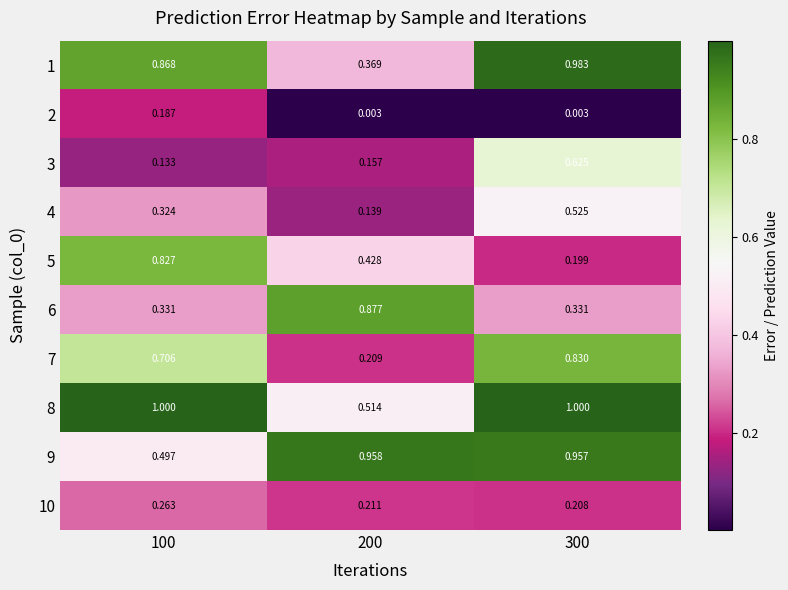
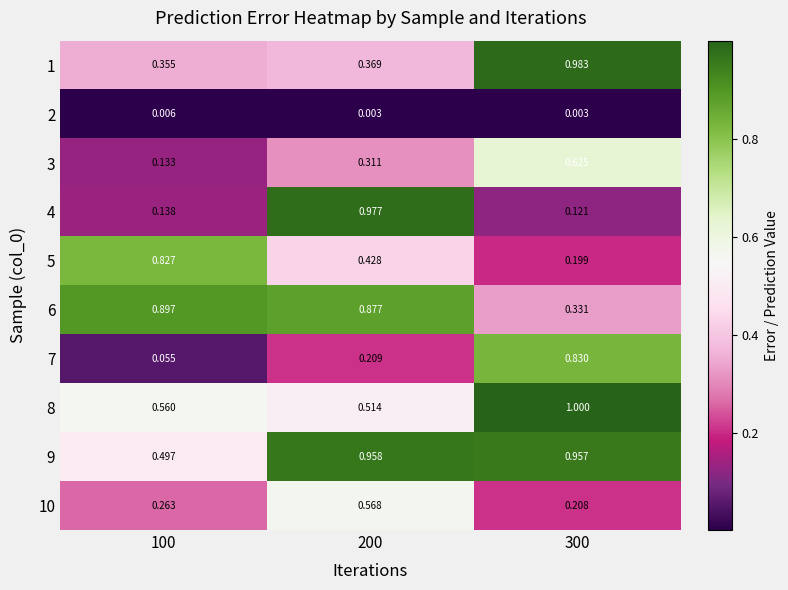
  {
    "1": {
-     "100": 0.868,
+     "100": 0.355,
      "200": 0.369,
      "300": 0.983
    },
    "2": {
-     "100": 0.187,
+     "100": 0.006,
      "200": 0.003,
      "300": 0.003
    },
    "3": {
      "100": 0.133,
-     "200": 0.157
+     "200": 0.311
    },
    "4": {
-     "100": 0.324,
-     "200": 0.139,
-     "300": 0.525
+     "100": 0.138,
+     "200": 0.977,
+     "300": 0.121
    },
    "5": {
      "100": 0.827,
      "200": 0.428,
      "300": 0.199
    },
    "6": {
-     "100": 0.331,
+     "100": 0.897,
      "200": 0.877,
      "300": 0.331
    },
    "7": {
-     "100": 0.706,
+     "100": 0.055,
      "200": 0.209,
      "300": 0.830
    },
    "8": {
-     "100": 1.000,
+     "100": 0.560,
      "200": 0.514,
      "300": 1.000
    },
    "9": {
      "100": 0.497,
      "200": 0.958,
      "300": 0.957
    },
    "10": {
      "100": 0.263,
-     "200": 0.211,
+     "200": 0.568,
      "300": 0.208
    }
  }
